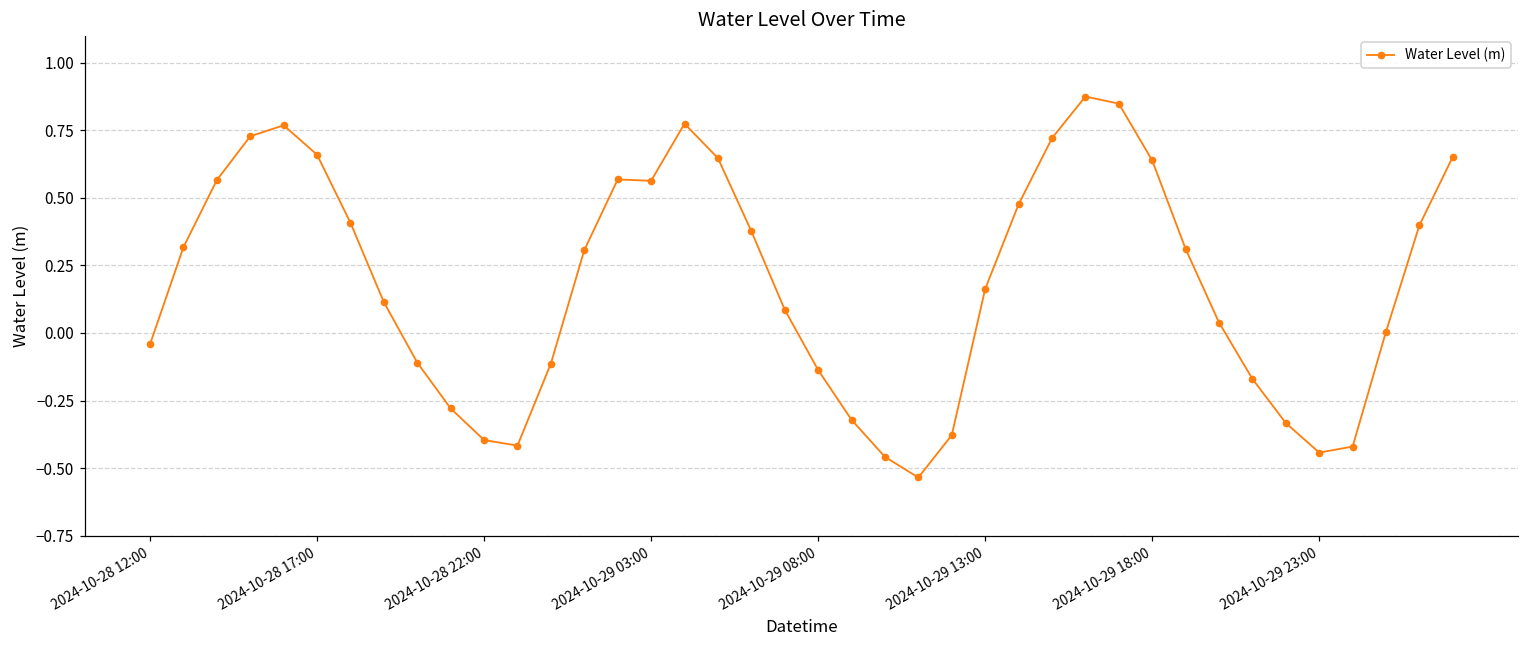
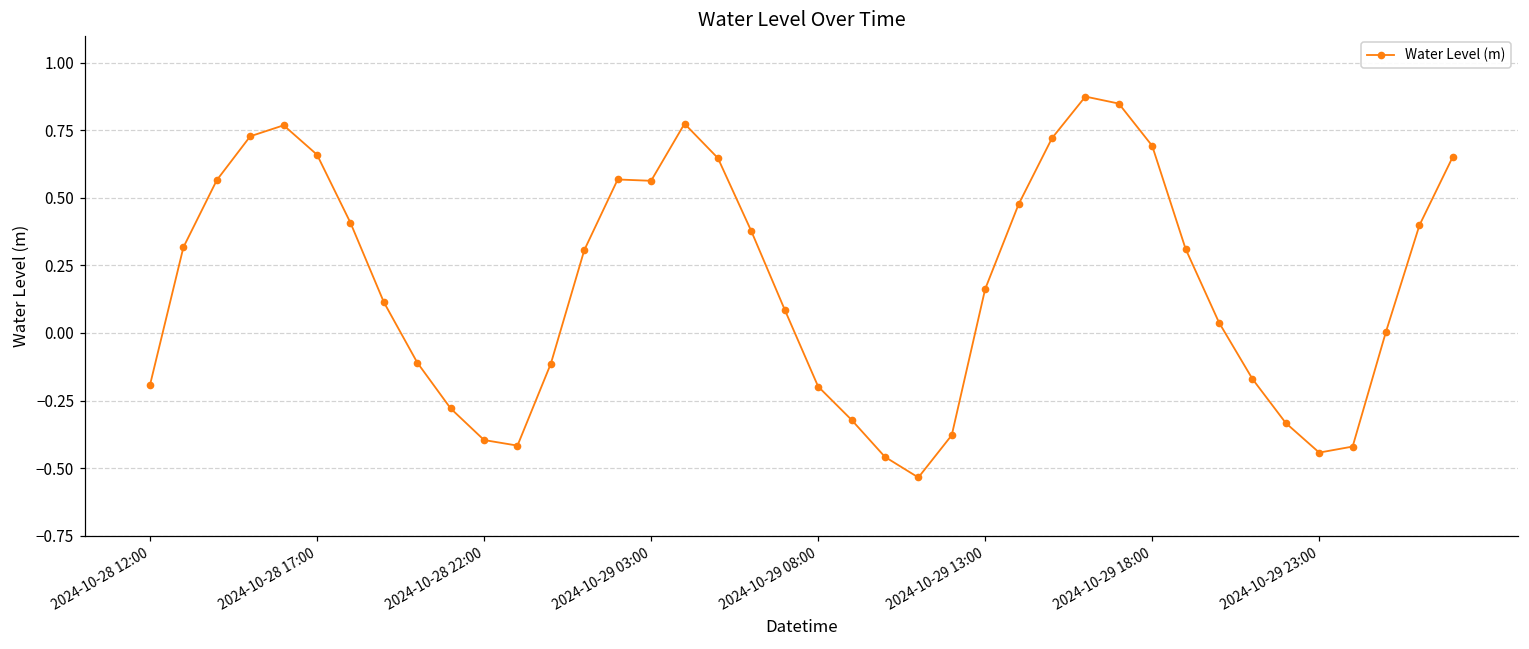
  {
-   "2024-10-28 12:00": -0.04,
+   "2024-10-28 12:00": -0.19,
    "2024-10-28 17:00": 0.66,
    "2024-10-28 22:00": -0.40,
    "2024-10-29 03:00": 0.56,
-   "2024-10-29 08:00": -0.14,
+   "2024-10-29 08:00": -0.20,
    "2024-10-29 13:00": 0.16,
-   "2024-10-29 18:00": 0.64,
+   "2024-10-29 18:00": 0.69,
    "2024-10-29 23:00": -0.44
  }
